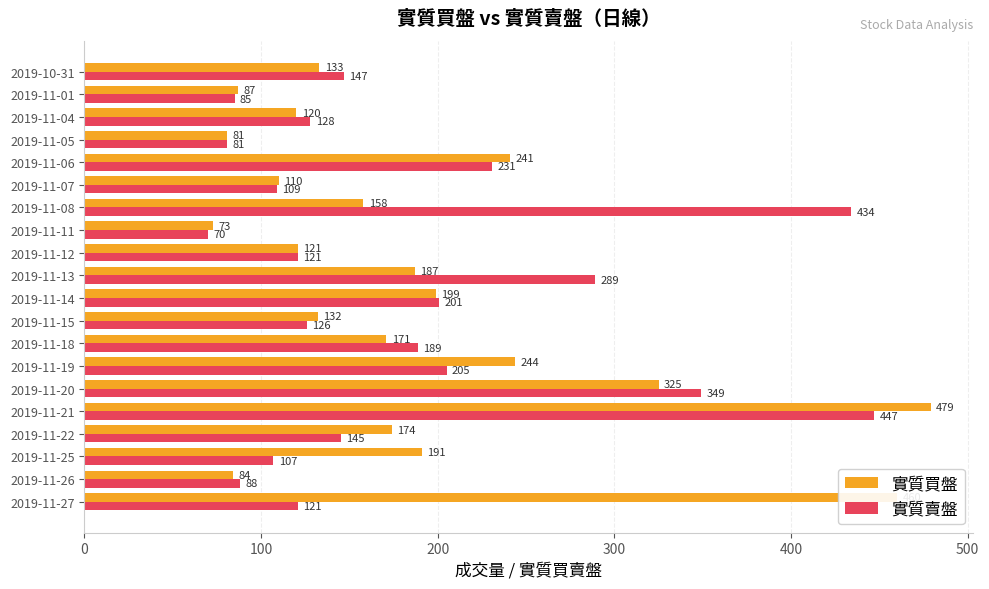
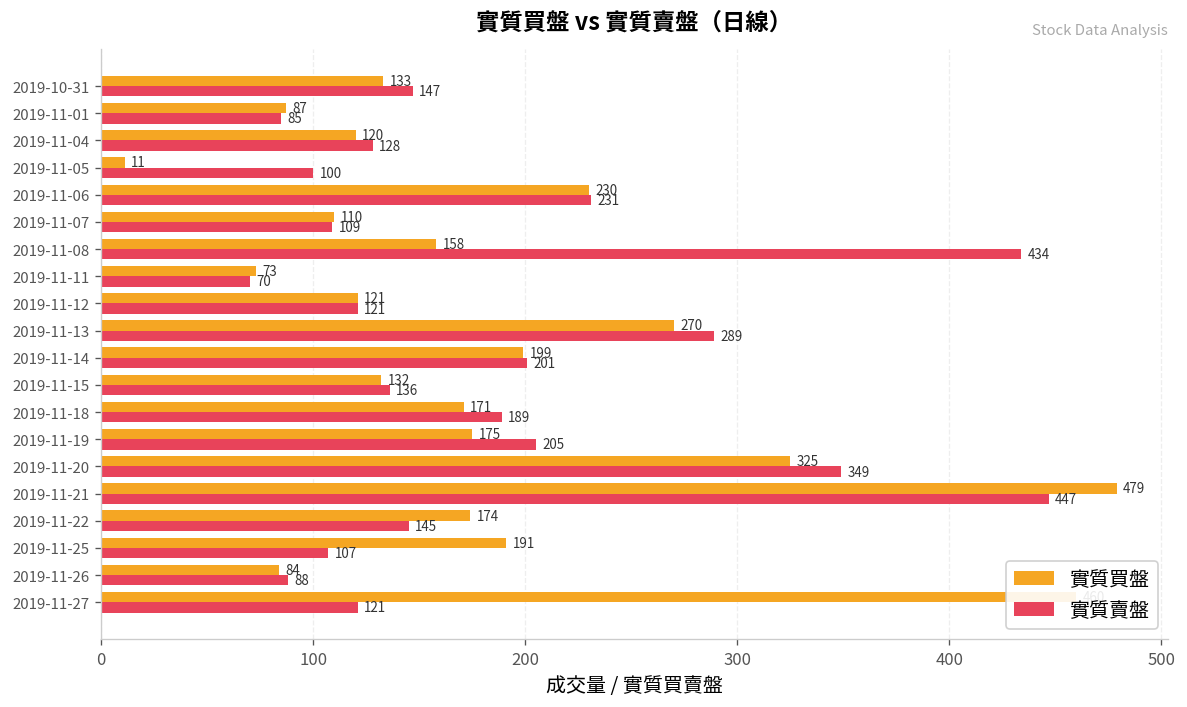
  {
    "實質買盤": {
      "2019-10-31": 133,
      "2019-11-01": 87,
      "2019-11-04": 120,
-     "2019-11-05": 81,
-     "2019-11-06": 241,
+     "2019-11-05": 11,
+     "2019-11-06": 230,
      "2019-11-07": 110,
      "2019-11-08": 158,
      "2019-11-11": 73,
      "2019-11-12": 121,
-     "2019-11-13": 187,
+     "2019-11-13": 270,
      "2019-11-14": 199,
      "2019-11-15": 132,
      "2019-11-18": 171,
-     "2019-11-19": 244,
+     "2019-11-19": 175,
      "2019-11-20": 325,
      "2019-11-21": 479,
      "2019-11-22": 174,
      "2019-11-25": 191,
      "2019-11-26": 84
    },
    "實質賣盤": {
      "2019-10-31": 147,
      "2019-11-01": 85,
      "2019-11-04": 128,
-     "2019-11-05": 81,
+     "2019-11-05": 100,
      "2019-11-06": 231,
      "2019-11-07": 109,
      "2019-11-08": 434,
      "2019-11-11": 70,
      "2019-11-12": 121,
      "2019-11-13": 289,
      "2019-11-14": 201,
-     "2019-11-15": 126,
+     "2019-11-15": 136,
      "2019-11-18": 189,
      "2019-11-19": 205,
      "2019-11-20": 349,
      "2019-11-21": 447,
      "2019-11-22": 145,
      "2019-11-25": 107,
      "2019-11-26": 88,
      "2019-11-27": 121
    }
  }
